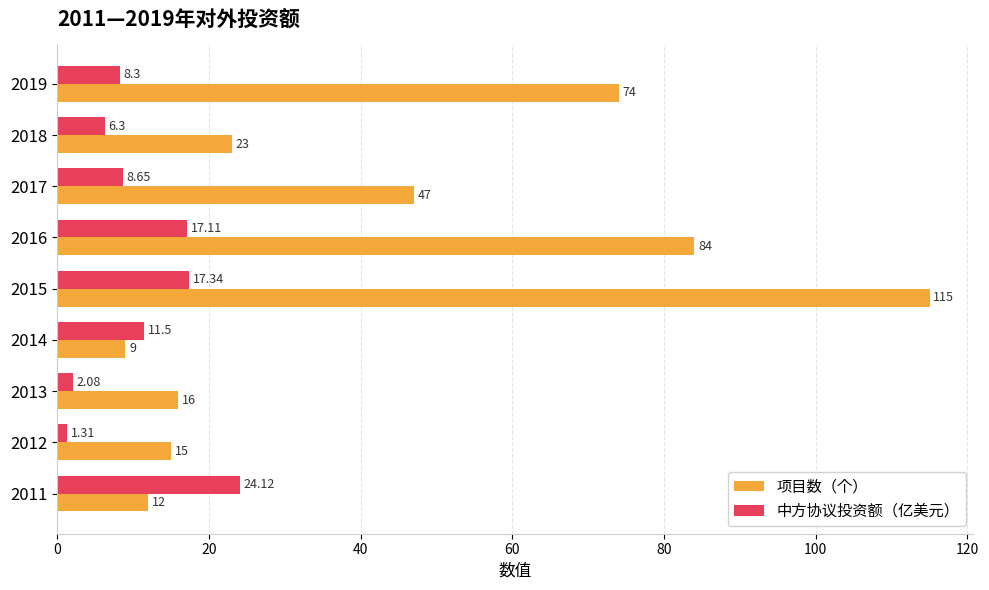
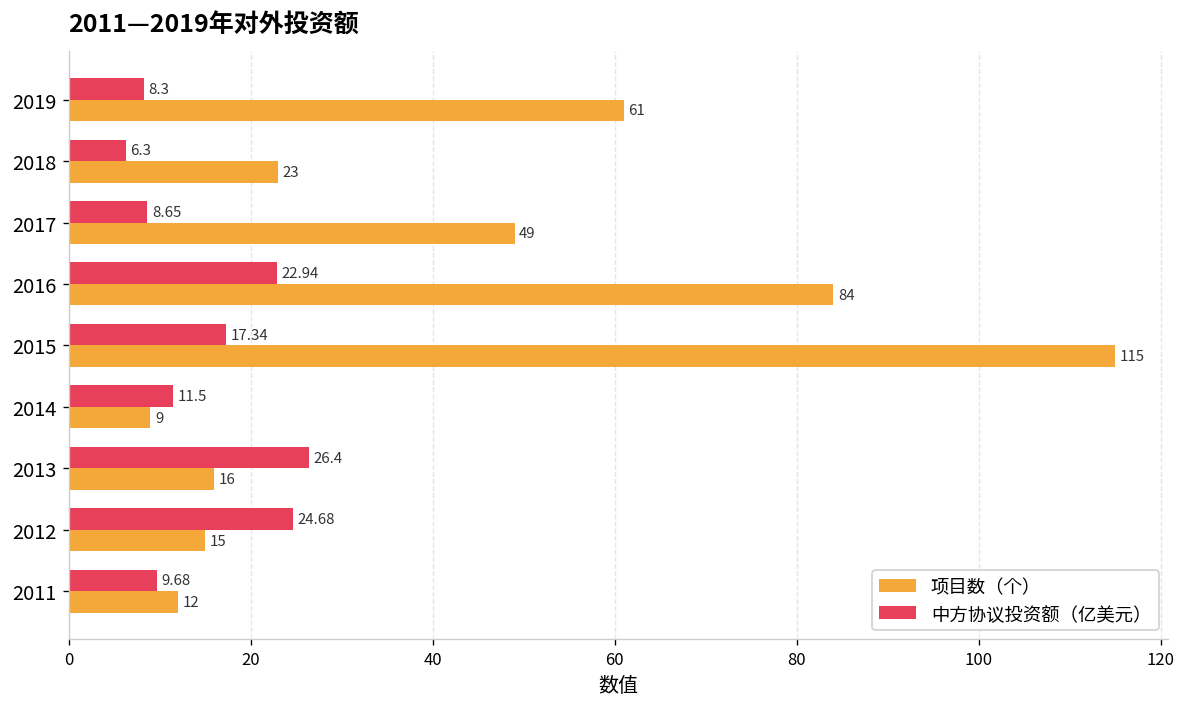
  {
    "项目数（个）": {
-     "2019": 74,
+     "2019": 61,
      "2018": 23,
-     "2017": 47,
+     "2017": 49,
      "2016": 84,
      "2015": 115,
      "2014": 9,
      "2013": 16,
      "2012": 15,
      "2011": 12
    },
    "中方协议投资额（亿美元）": {
      "2019": 8.3,
      "2018": 6.3,
      "2017": 8.65,
-     "2016": 17.11,
+     "2016": 22.94,
      "2015": 17.34,
      "2014": 11.5,
-     "2013": 2.08,
-     "2012": 1.31,
-     "2011": 24.12
+     "2013": 26.4,
+     "2012": 24.68,
+     "2011": 9.68
    }
  }
